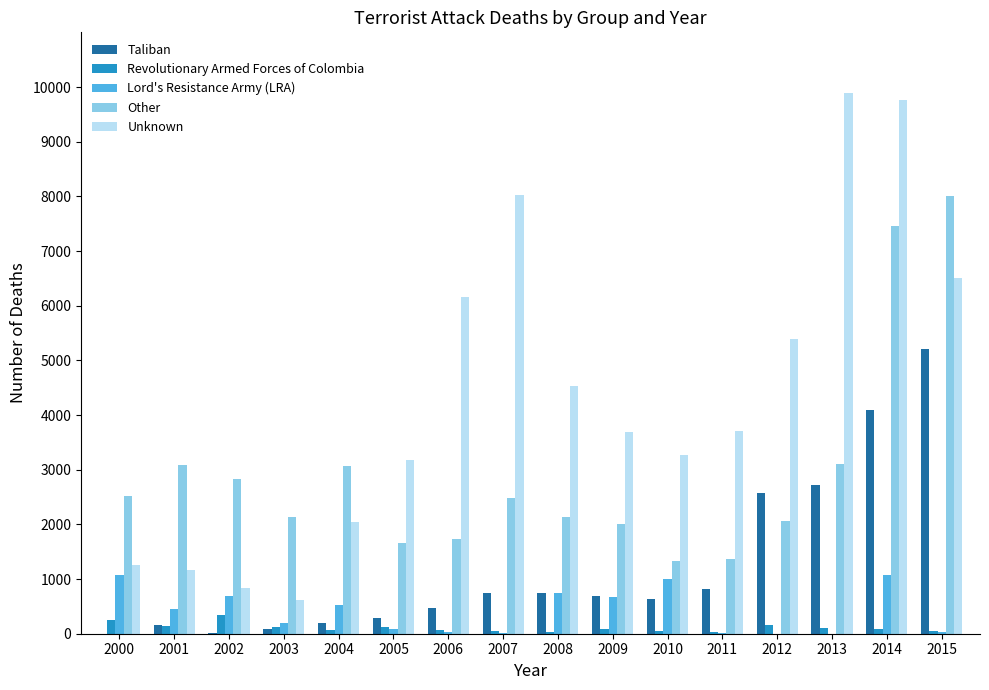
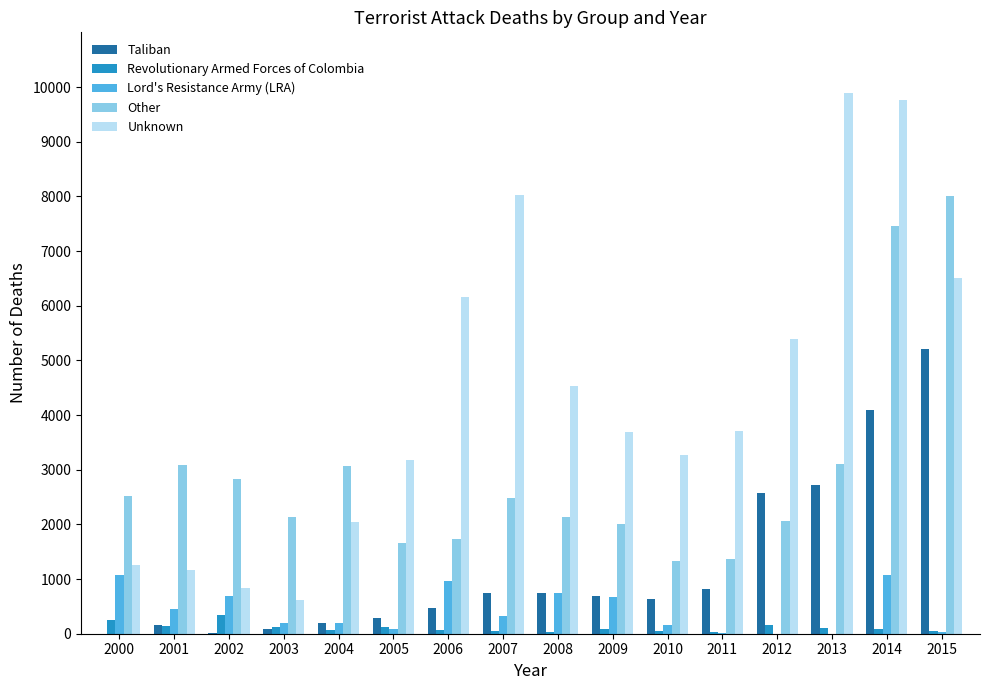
  {
    "Lord's Resistance Army (LRA)": {
      "2000": 1100,
      "2001": 500,
      "2002": 700,
      "2003": 200,
-     "2004": 500,
+     "2004": 200,
      "2005": 100,
-     "2006": 0,
-     "2007": 0,
+     "2006": 1000,
+     "2007": 300,
      "2008": 700,
      "2009": 700,
-     "2010": 1000,
+     "2010": 200,
      "2012": 0,
      "2013": 0,
      "2014": 1100
    }
  }
